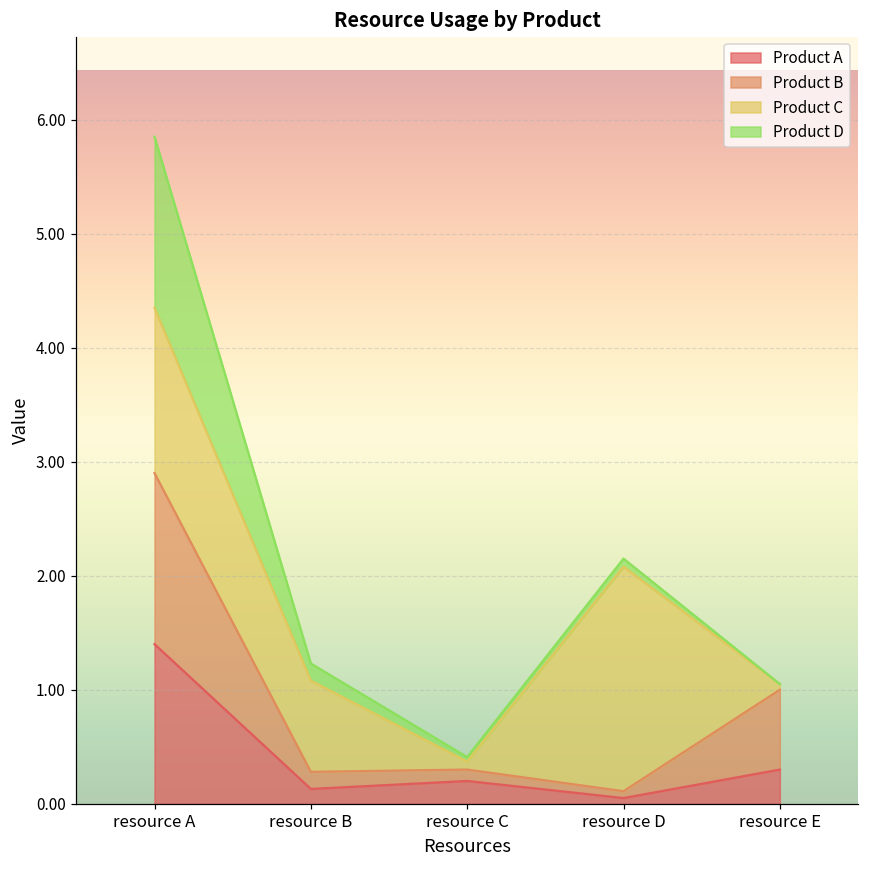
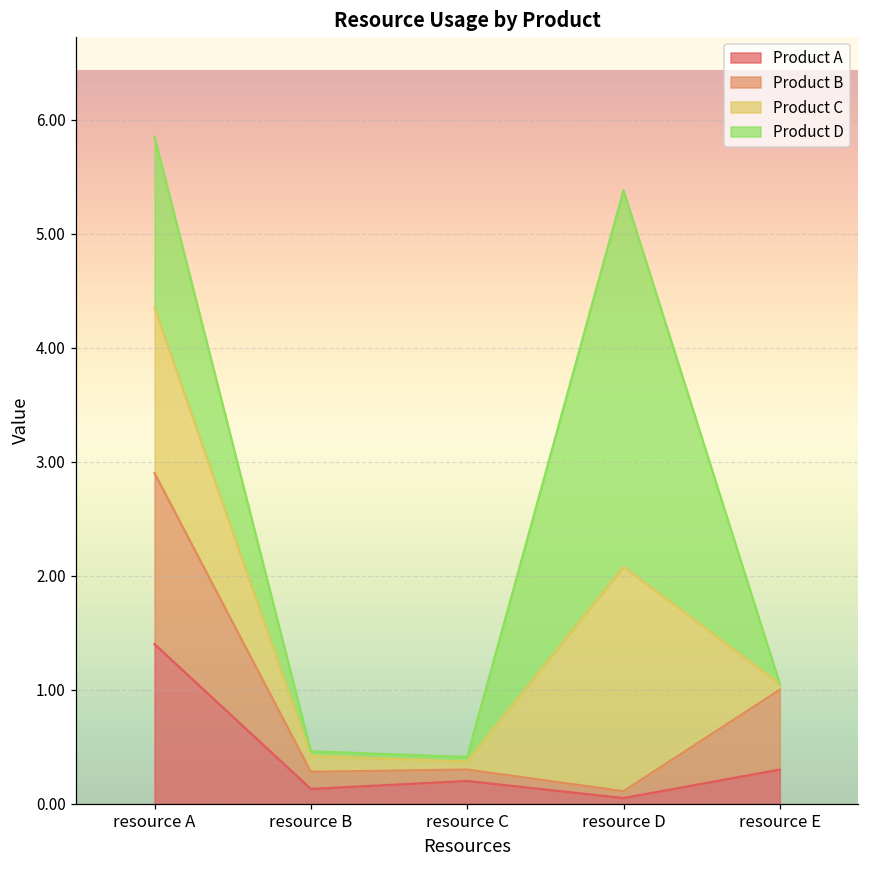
  {
    "Product C": {
      "resource A": 1.45,
-     "resource B": 0.80,
+     "resource B": 0.14,
      "resource C": 0.07,
      "resource D": 1.97
    },
    "Product D": {
      "resource A": 1.50,
-     "resource B": 0.15,
+     "resource B": 0.04,
      "resource C": 0.04,
-     "resource D": 0.07
+     "resource D": 3.30
    }
  }
